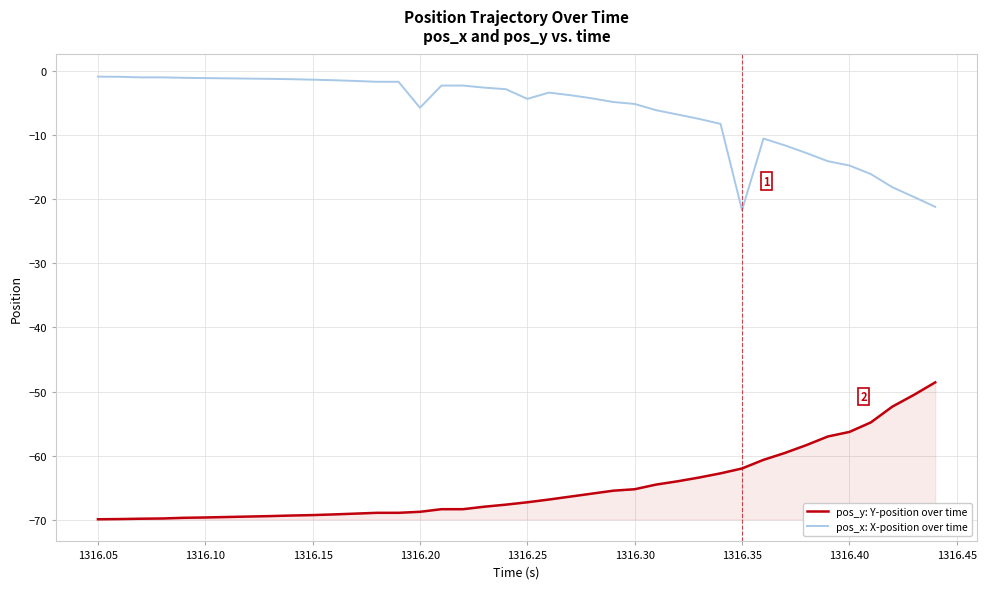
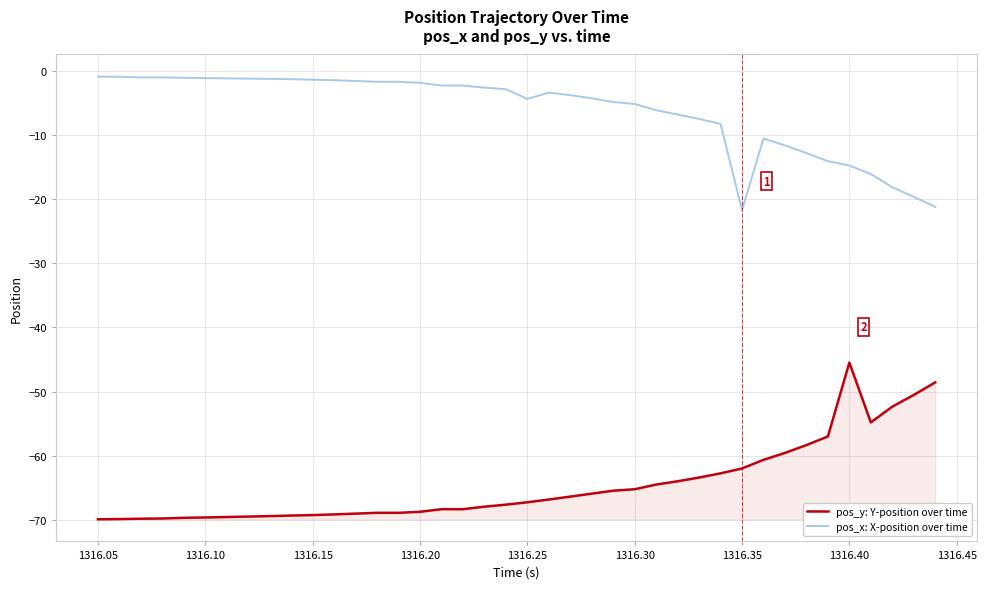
  {
    "pos_y: Y-position over time": {
      "1316.05": -70,
      "1316.10": -70,
      "1316.15": -69,
      "1316.20": -69,
      "1316.25": -67,
      "1316.30": -65,
      "1316.35": -62,
-     "1316.40": -56
+     "1316.40": -45
    },
    "pos_x: X-position over time": {
      "1316.05": -1,
      "1316.10": -1,
      "1316.15": -1,
-     "1316.20": -6,
+     "1316.20": -2,
      "1316.25": -4,
      "1316.30": -5,
      "1316.35": -22,
      "1316.40": -15
    }
  }
